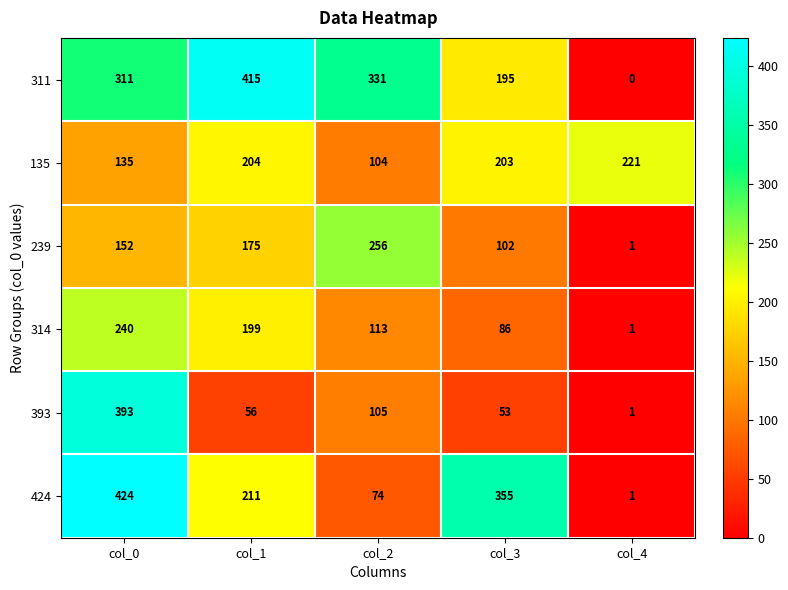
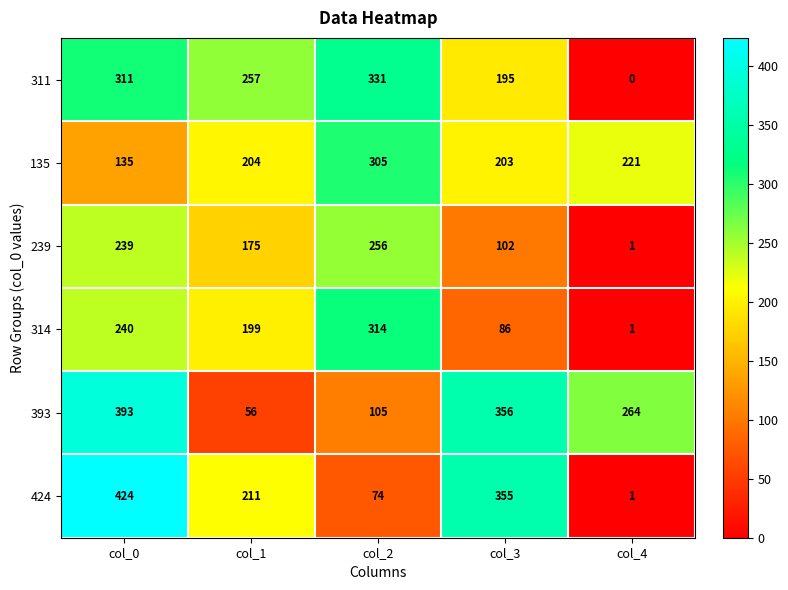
  {
    "311": {
      "col_0": 311,
-     "col_1": 415,
+     "col_1": 257,
      "col_2": 331,
      "col_3": 195,
      "col_4": 0
    },
    "135": {
      "col_0": 135,
      "col_1": 204,
-     "col_2": 104,
+     "col_2": 305,
      "col_3": 203,
      "col_4": 221
    },
    "239": {
-     "col_0": 152,
+     "col_0": 239,
      "col_1": 175,
      "col_2": 256,
      "col_3": 102,
      "col_4": 1
    },
    "314": {
      "col_0": 240,
      "col_1": 199,
-     "col_2": 113,
+     "col_2": 314,
      "col_3": 86,
      "col_4": 1
    },
    "393": {
      "col_0": 393,
      "col_1": 56,
      "col_2": 105,
-     "col_3": 53,
-     "col_4": 1
+     "col_3": 356,
+     "col_4": 264
    },
    "424": {
      "col_0": 424,
      "col_1": 211,
      "col_2": 74,
      "col_3": 355,
      "col_4": 1
    }
  }
